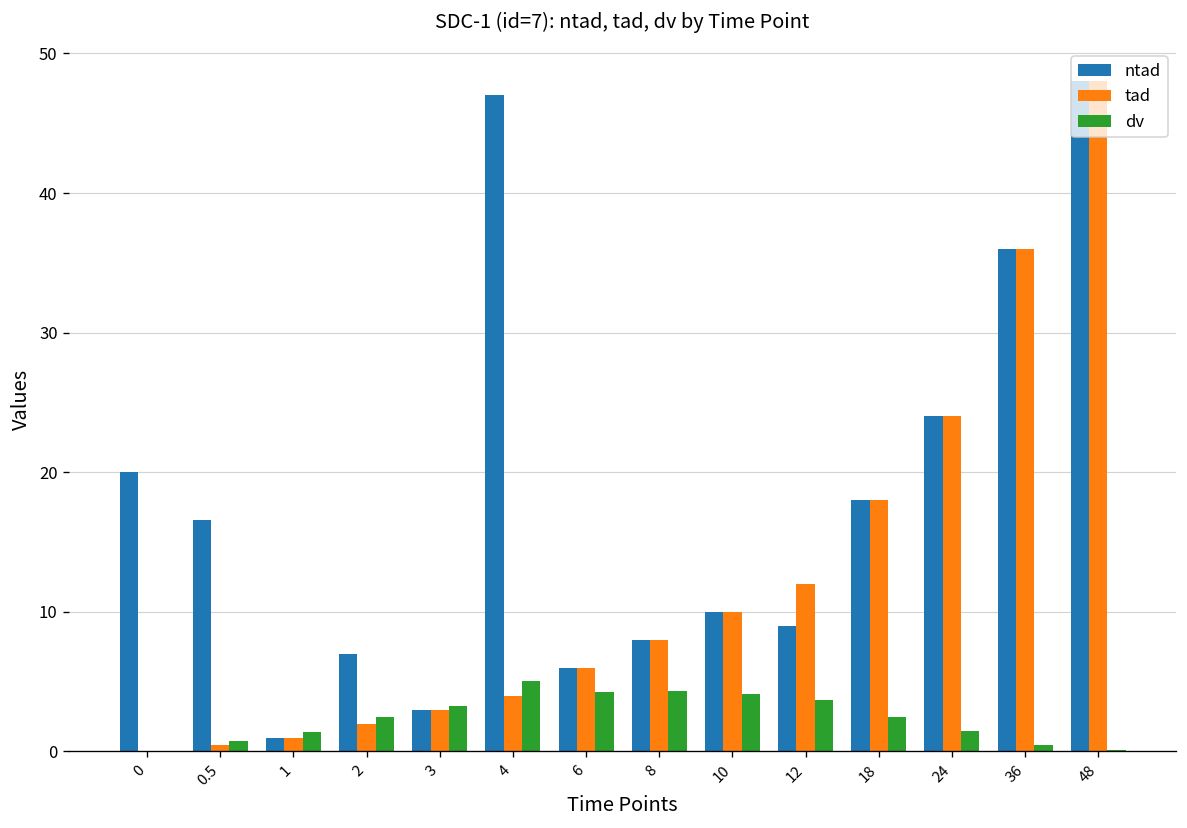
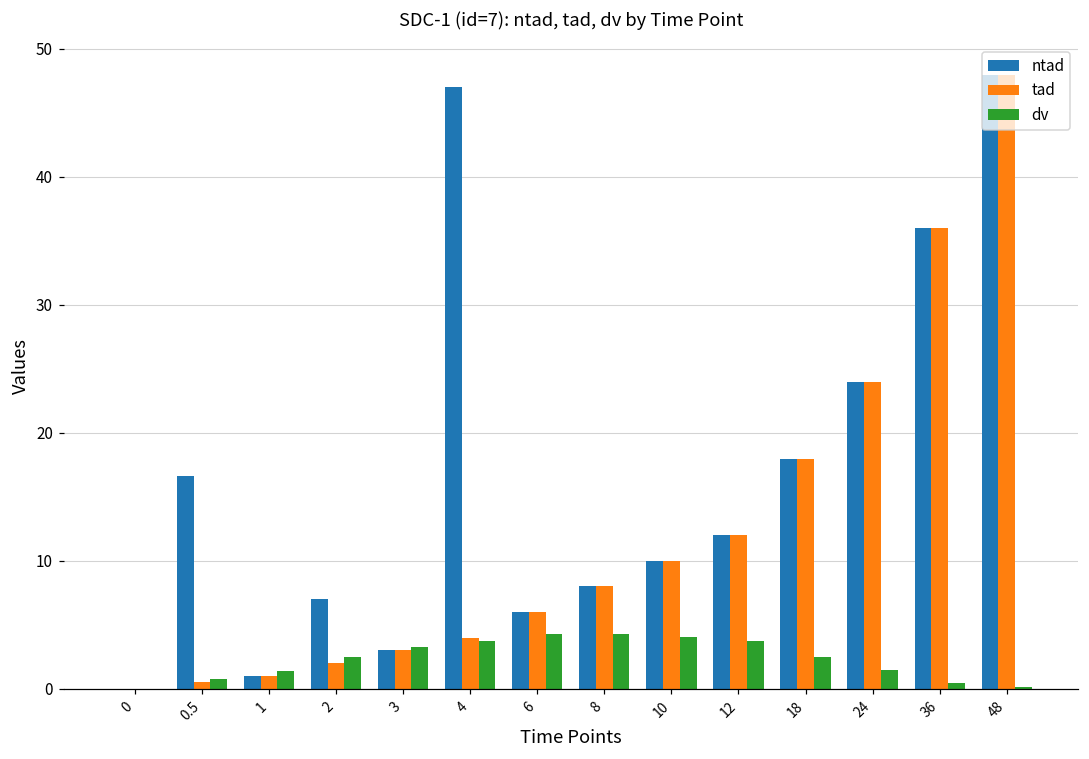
  {
    "ntad": {
-     "0": 20,
+     "0": 0,
      "0.5": 16.6,
      "1": 1,
      "2": 7,
      "3": 3,
      "4": 47,
      "6": 6,
      "8": 8,
      "10": 10,
-     "12": 9,
+     "12": 12,
      "18": 18,
      "24": 24,
      "36": 36
    },
    "tad": {
      "0": 0.0,
      "0.5": 0.5,
      "1": 1.0,
      "2": 2.0,
      "3": 3.0,
      "4": 4.0,
      "6": 6.0,
      "8": 8.0,
      "10": 10.0,
      "12": 12.0,
      "18": 18.0,
      "24": 24.0,
      "36": 36.0
    },
    "dv": {
      "0": 0.0,
      "0.5": 0.8,
      "1": 1.4,
      "2": 2.5,
      "3": 3.2,
-     "4": 5.0,
+     "4": 3.8,
      "6": 4.3,
      "8": 4.3,
      "10": 4.1,
      "12": 3.7,
      "18": 2.5,
      "24": 1.5,
      "36": 0.4
    }
  }
